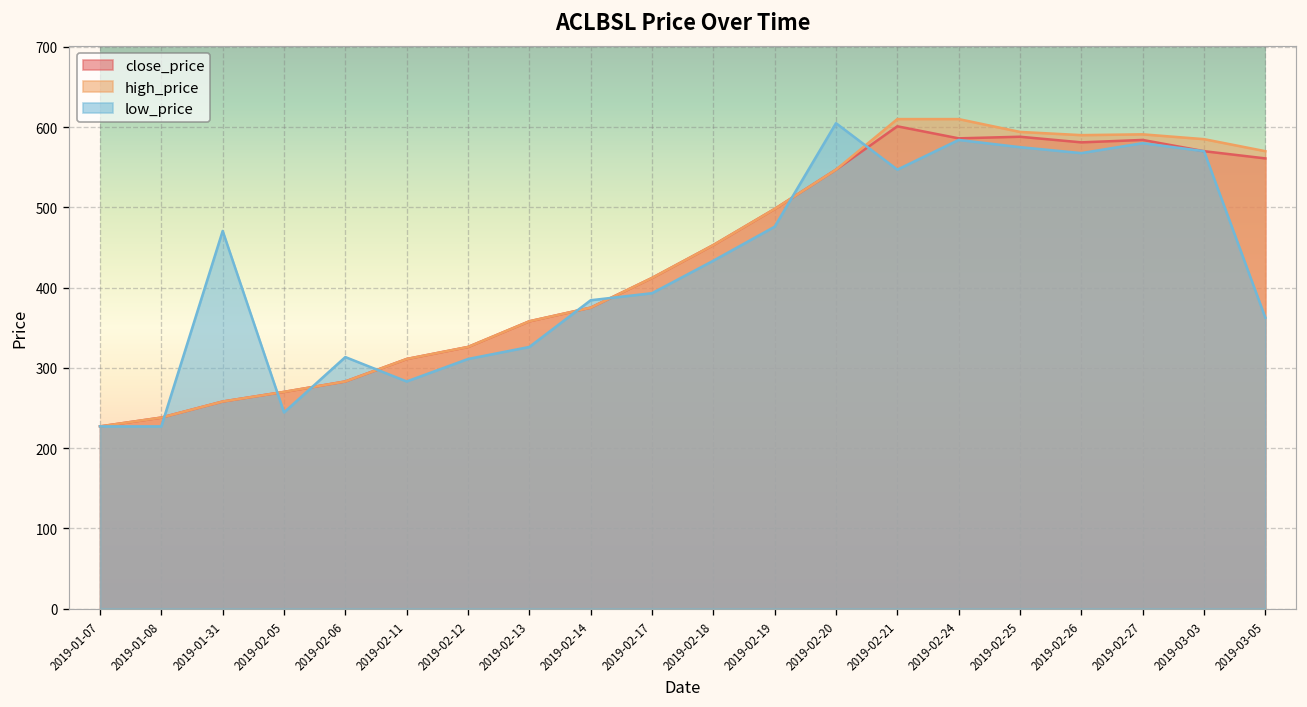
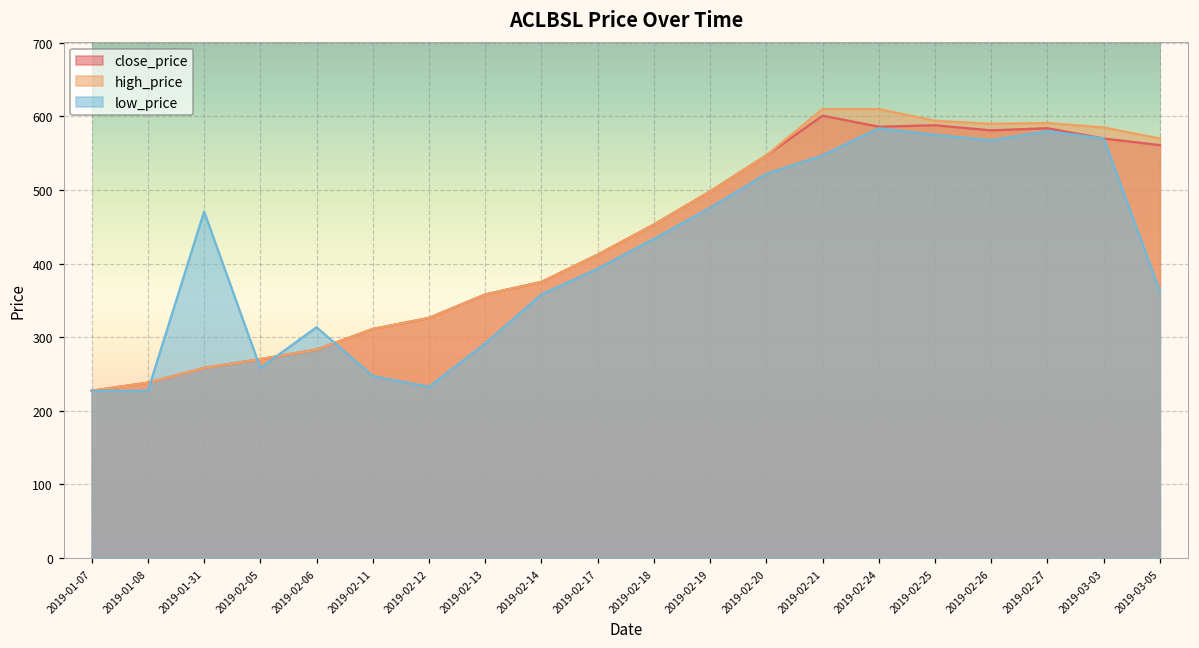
  {
    "low_price": {
      "2019-01-08": 230,
      "2019-01-31": 470,
-     "2019-02-05": 240,
+     "2019-02-05": 260,
      "2019-02-06": 310,
-     "2019-02-11": 280,
-     "2019-02-12": 310,
-     "2019-02-13": 330,
-     "2019-02-14": 380,
+     "2019-02-11": 250,
+     "2019-02-12": 230,
+     "2019-02-13": 290,
+     "2019-02-14": 360,
      "2019-02-17": 390,
      "2019-02-18": 430,
      "2019-02-19": 480,
-     "2019-02-20": 600,
+     "2019-02-20": 520,
      "2019-02-21": 550,
      "2019-02-25": 580,
      "2019-02-26": 570,
      "2019-02-27": 580,
      "2019-03-05": 360
    }
  }
